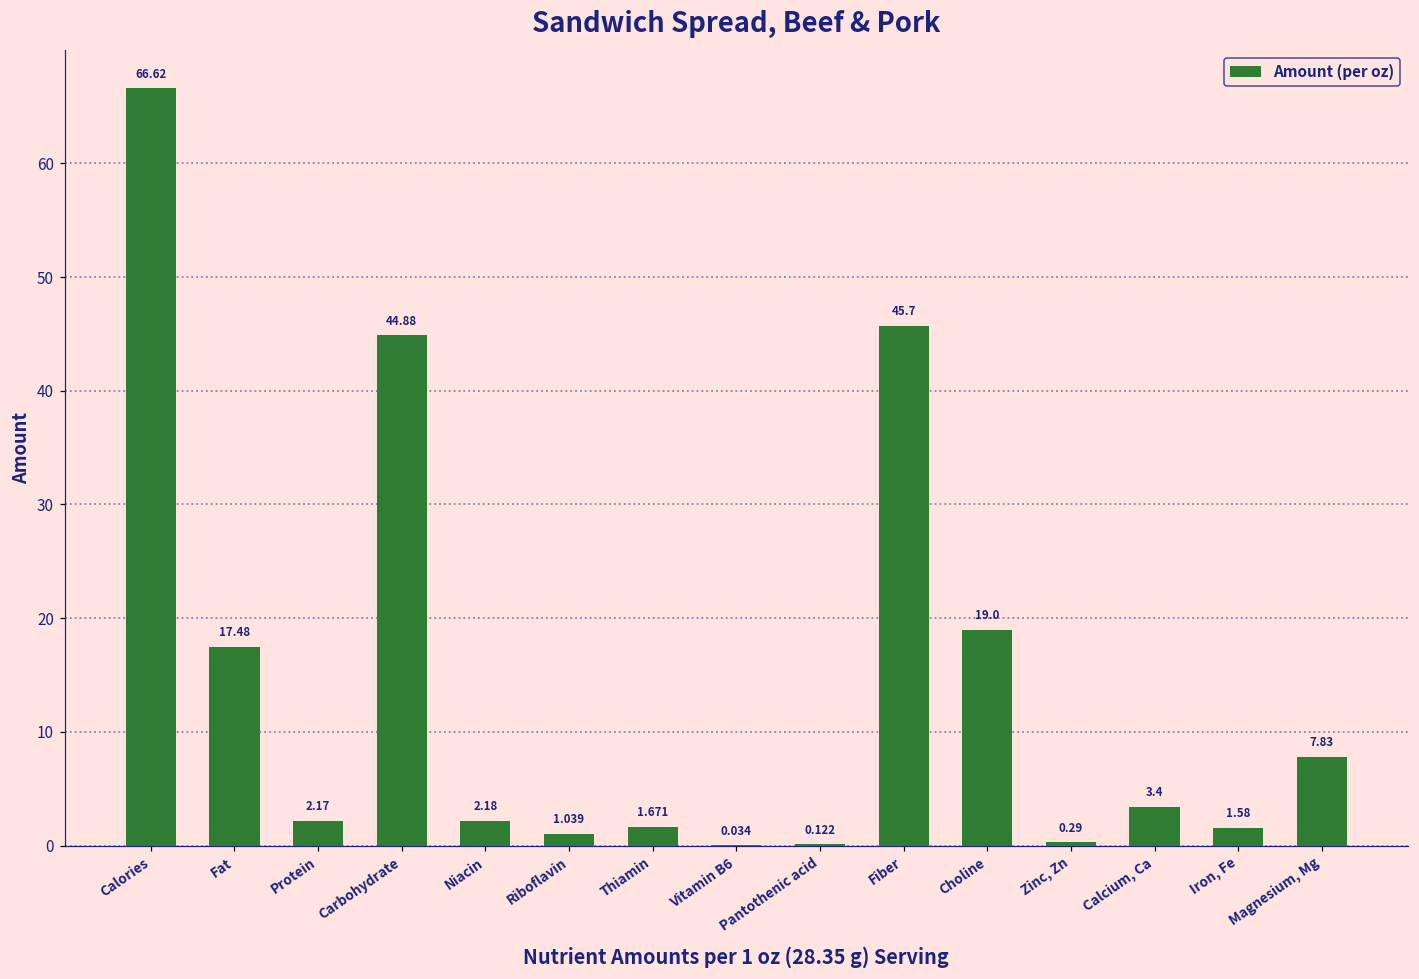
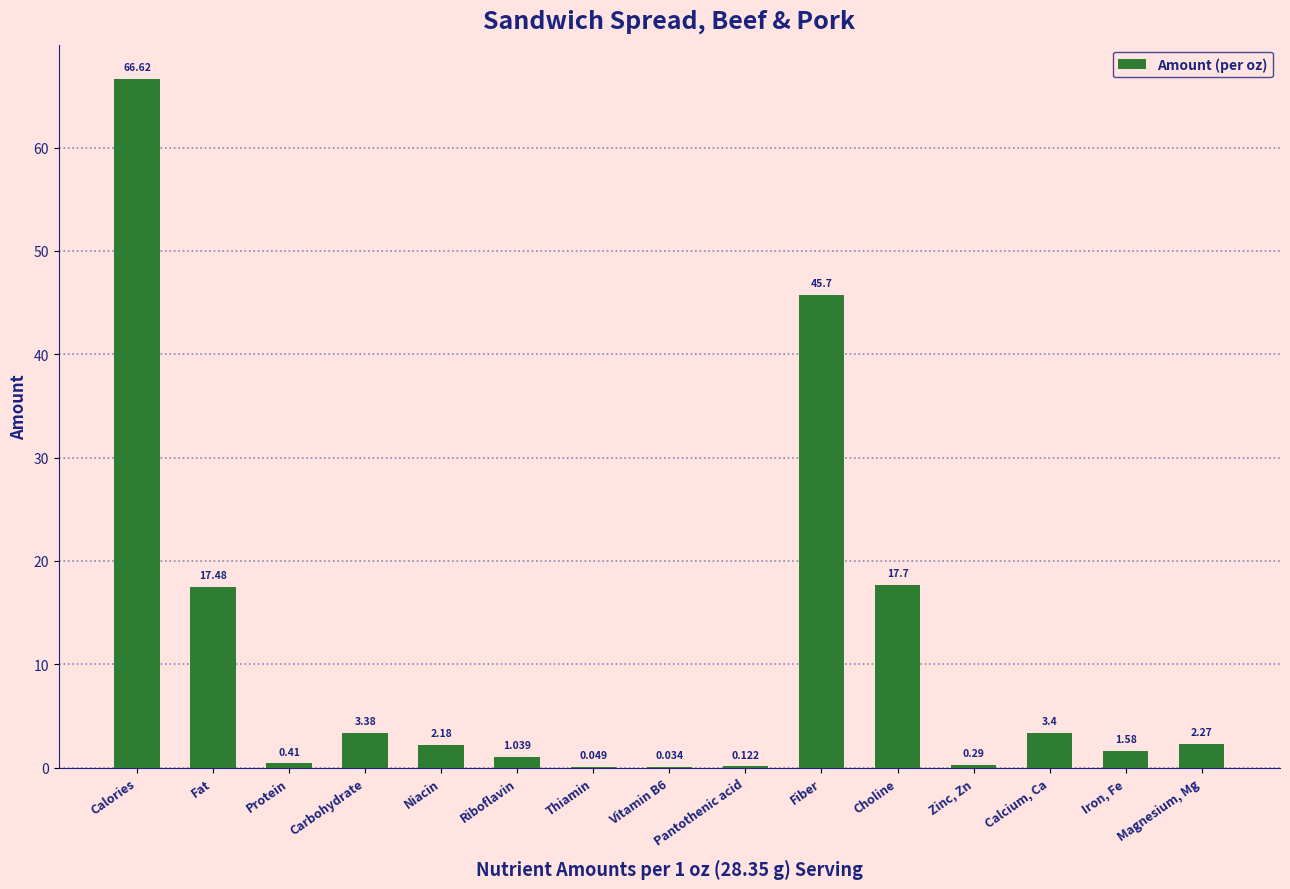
  {
    "Calories": 66.62,
    "Fat": 17.48,
-   "Protein": 2.17,
-   "Carbohydrate": 44.88,
+   "Protein": 0.41,
+   "Carbohydrate": 3.38,
    "Niacin": 2.18,
    "Riboflavin": 1.039,
-   "Thiamin": 1.671,
+   "Thiamin": 0.049,
    "Vitamin B6": 0.034,
    "Pantothenic acid": 0.122,
    "Fiber": 45.7,
-   "Choline": 19.0,
+   "Choline": 17.7,
    "Zinc, Zn": 0.29,
    "Calcium, Ca": 3.4,
    "Iron, Fe": 1.58,
-   "Magnesium, Mg": 7.83
+   "Magnesium, Mg": 2.27
  }
